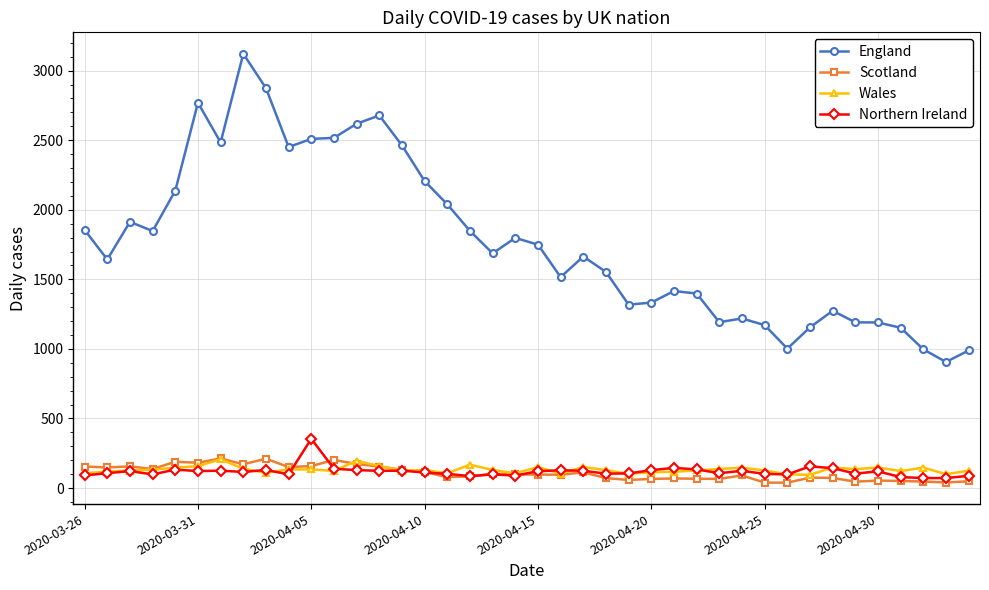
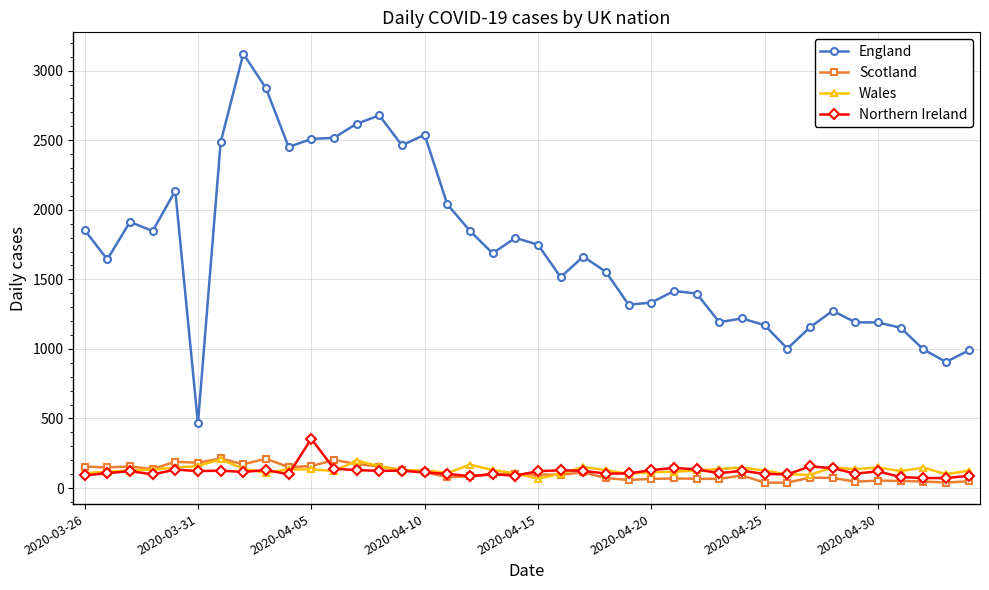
  {
    "England": {
      "2020-03-26": 1860,
-     "2020-03-31": 2770,
+     "2020-03-31": 470,
      "2020-04-05": 2510,
-     "2020-04-10": 2210,
+     "2020-04-10": 2540,
      "2020-04-15": 1750,
      "2020-04-20": 1330,
      "2020-04-25": 1170,
      "2020-04-30": 1190
    },
    "Scotland": {
      "2020-03-26": 160,
      "2020-03-31": 180,
      "2020-04-05": 160,
      "2020-04-15": 100,
      "2020-04-20": 70,
      "2020-04-25": 40,
      "2020-04-30": 50
    },
    "Wales": {
      "2020-03-31": 160,
      "2020-04-05": 130,
-     "2020-04-15": 150,
+     "2020-04-15": 70,
      "2020-04-25": 130,
      "2020-04-30": 150
    },
    "Northern Ireland": {
      "2020-03-31": 120,
      "2020-04-05": 350,
      "2020-04-15": 120,
      "2020-04-25": 100,
      "2020-04-30": 120
    }
  }
